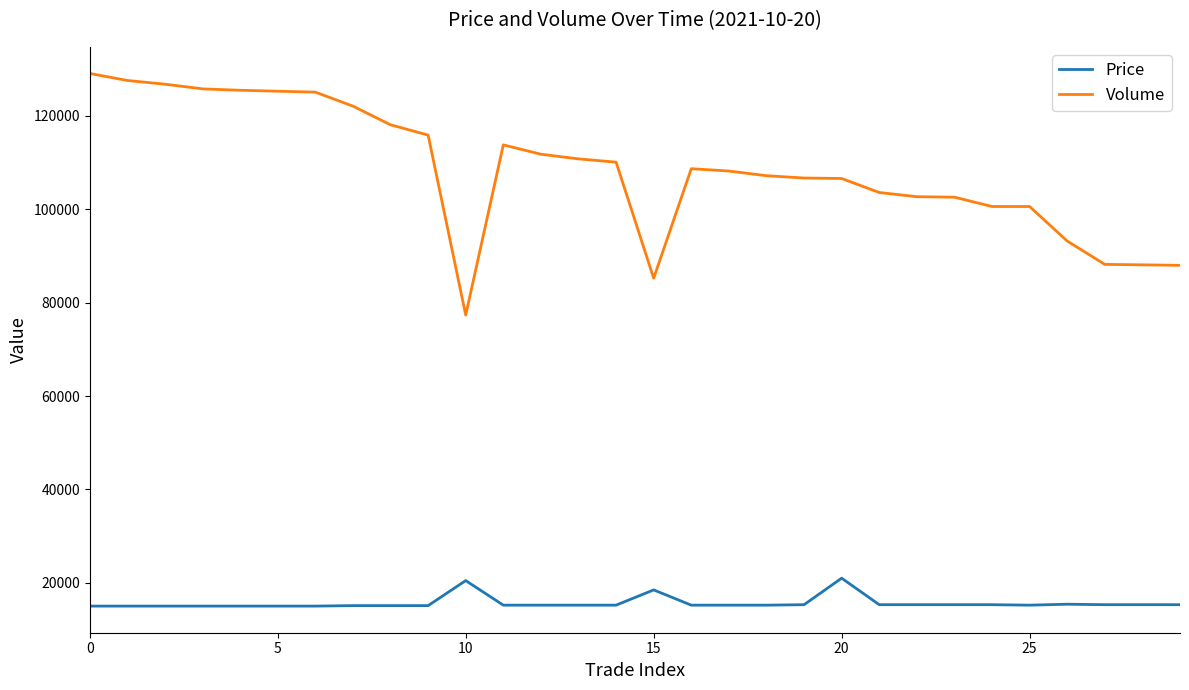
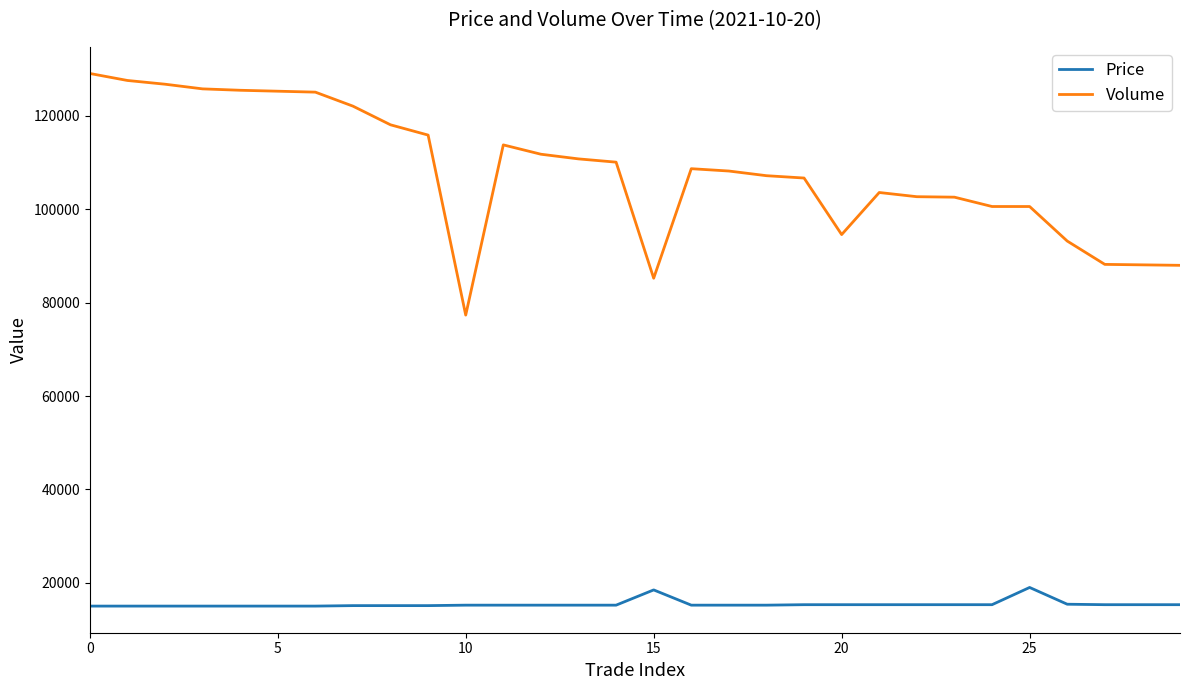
  {
    "Price": {
      "0": 15000,
      "5": 15000,
-     "10": 20000,
+     "10": 15000,
      "15": 18000,
-     "20": 21000,
-     "25": 15000
+     "20": 15000,
+     "25": 19000
    },
    "Volume": {
      "0": 129000,
      "5": 125000,
      "10": 77000,
      "15": 85000,
-     "20": 107000,
+     "20": 95000,
      "25": 101000
    }
  }
